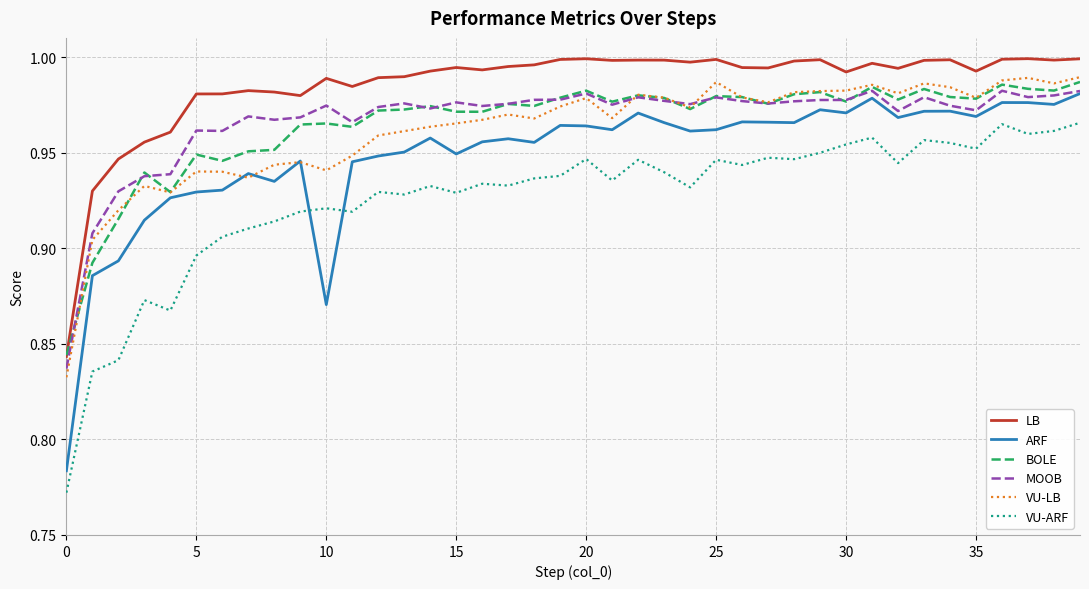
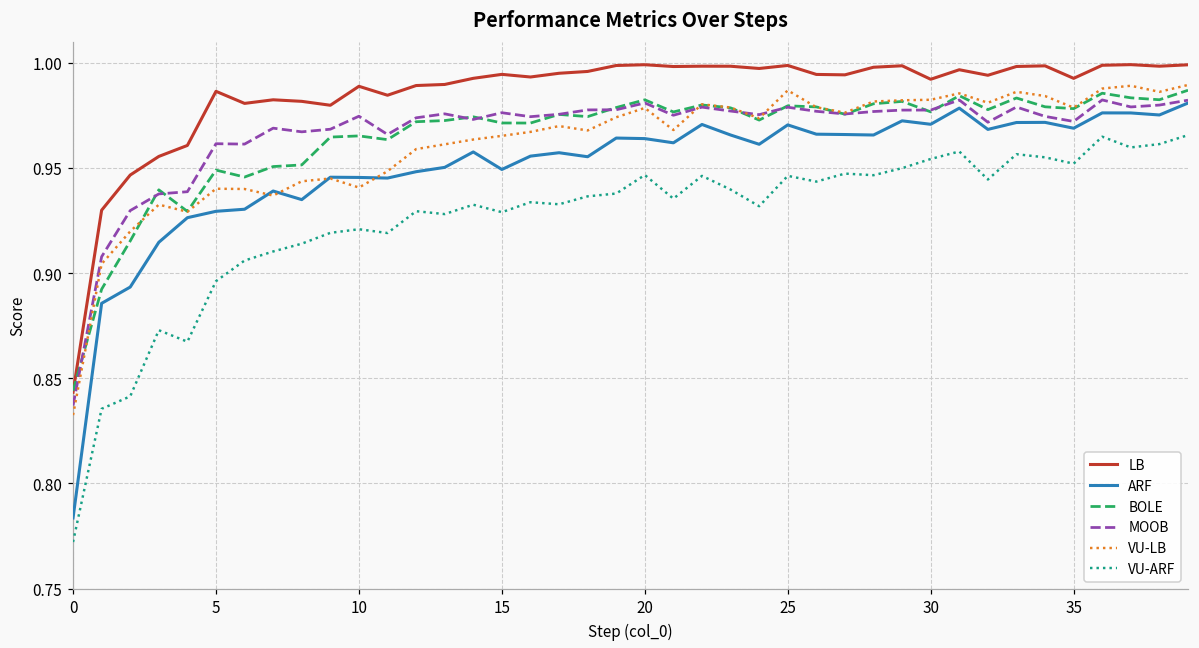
  {
    "LB": {
-     "5": 0.981,
+     "5": 0.986,
      "10": 0.989,
      "15": 0.995,
      "20": 0.999,
      "25": 0.999,
      "30": 0.992,
      "35": 0.993
    },
    "ARF": {
      "0": 0.784,
      "5": 0.929,
-     "10": 0.870,
+     "10": 0.945,
      "15": 0.949,
      "20": 0.964,
-     "25": 0.962,
+     "25": 0.970,
      "30": 0.971,
      "35": 0.969
    },
    "MOOB": {
      "0": 0.837,
      "5": 0.962,
      "10": 0.975,
      "15": 0.976,
      "20": 0.981,
      "35": 0.972
    },
    "VU-LB": {
      "0": 0.832,
      "5": 0.940,
      "10": 0.941,
      "15": 0.965,
      "20": 0.979,
      "25": 0.987,
      "30": 0.982
    }
  }
